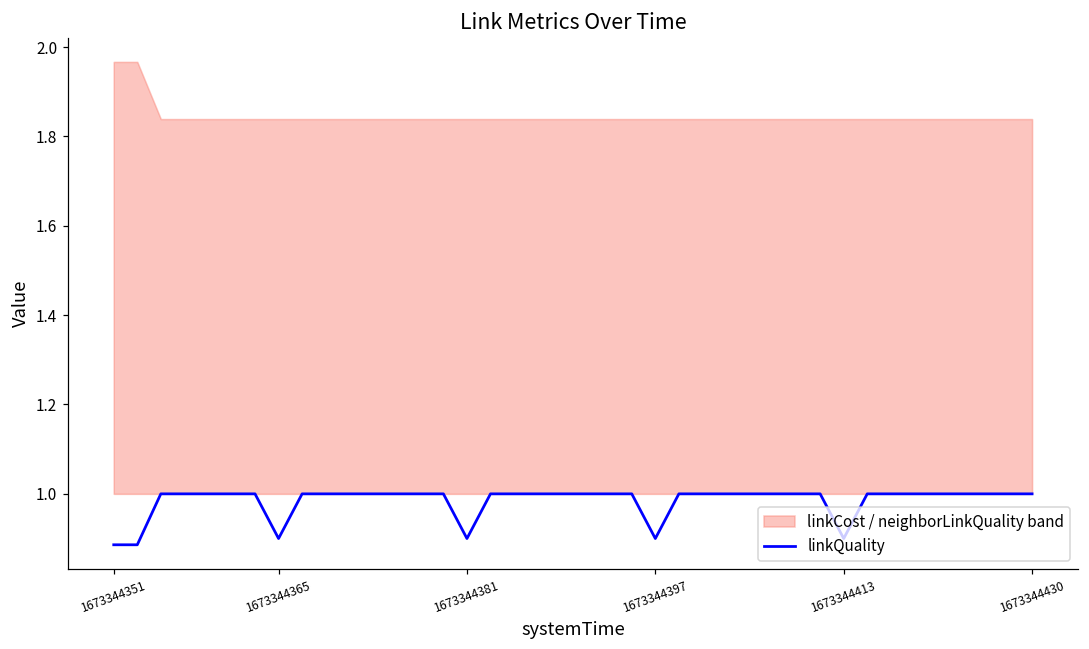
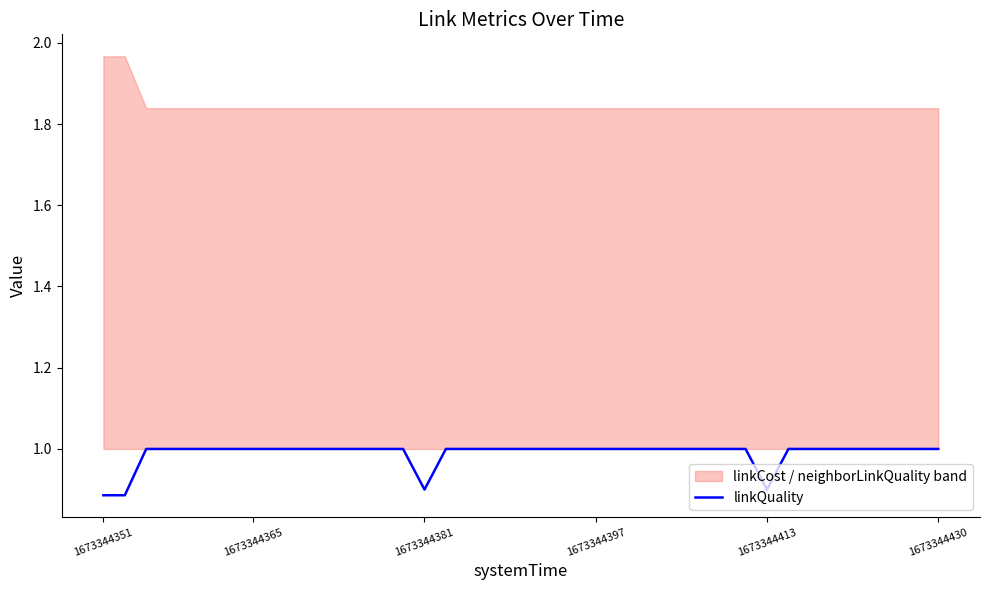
  {
    "linkQuality": {
      "1673344351": 0.89,
-     "1673344365": 0.9,
+     "1673344365": 1.0,
      "1673344381": 0.9,
-     "1673344397": 0.9,
+     "1673344397": 1.0,
      "1673344430": 1.0
    },
    "linkCost / neighborLinkQuality band": {
      "1673344351": 1.97,
      "1673344365": 1.84,
      "1673344381": 1.84,
      "1673344397": 1.84,
      "1673344413": 1.84,
      "1673344430": 1.84
    }
  }
